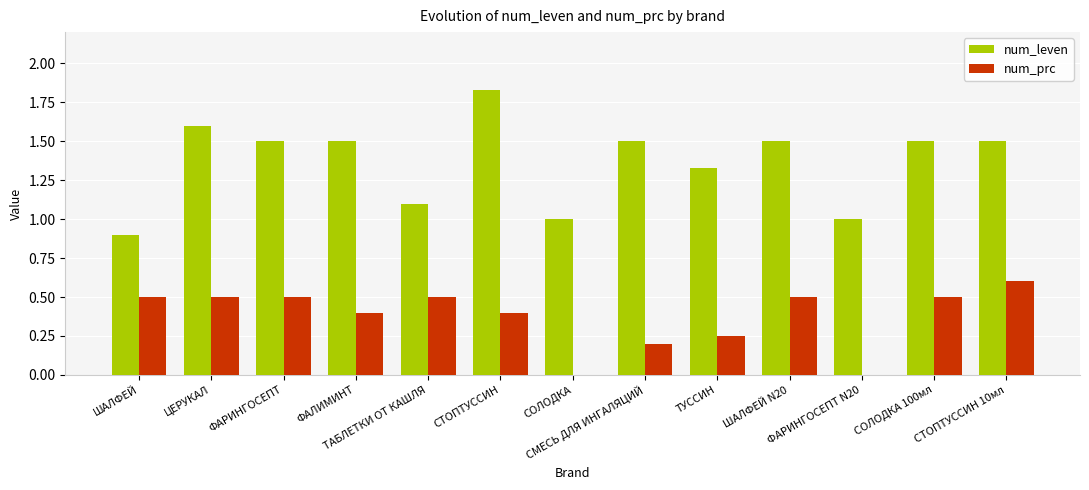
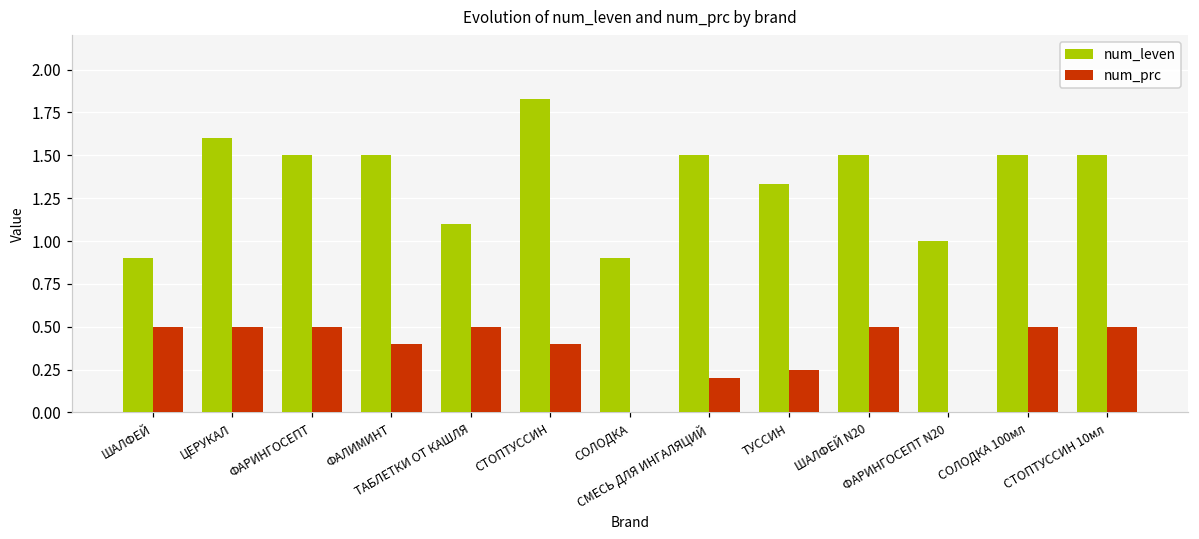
  {
    "num_leven": {
      "ШАЛФЕЙ": 0.9,
      "ЦЕРУКАЛ": 1.6,
      "ФАРИНГОСЕПТ": 1.5,
      "ФАЛИМИНТ": 1.5,
      "ТАБЛЕТКИ ОТ КАШЛЯ": 1.1,
      "СТОПТУССИН": 1.83,
-     "СОЛОДКА": 1.0,
+     "СОЛОДКА": 0.9,
      "СМЕСЬ ДЛЯ ИНГАЛЯЦИЙ": 1.5,
      "ТУССИН": 1.33,
      "ШАЛФЕЙ N20": 1.5,
      "ФАРИНГОСЕПТ N20": 1.0,
      "СОЛОДКА 100мл": 1.5,
      "СТОПТУССИН 10мл": 1.5
    },
    "num_prc": {
      "ШАЛФЕЙ": 0.5,
      "ЦЕРУКАЛ": 0.5,
      "ФАРИНГОСЕПТ": 0.5,
      "ФАЛИМИНТ": 0.4,
      "ТАБЛЕТКИ ОТ КАШЛЯ": 0.5,
      "СТОПТУССИН": 0.4,
      "СОЛОДКА": 0.0,
      "СМЕСЬ ДЛЯ ИНГАЛЯЦИЙ": 0.2,
      "ТУССИН": 0.25,
      "ШАЛФЕЙ N20": 0.5,
      "ФАРИНГОСЕПТ N20": 0.0,
      "СОЛОДКА 100мл": 0.5,
-     "СТОПТУССИН 10мл": 0.6
+     "СТОПТУССИН 10мл": 0.5
    }
  }
